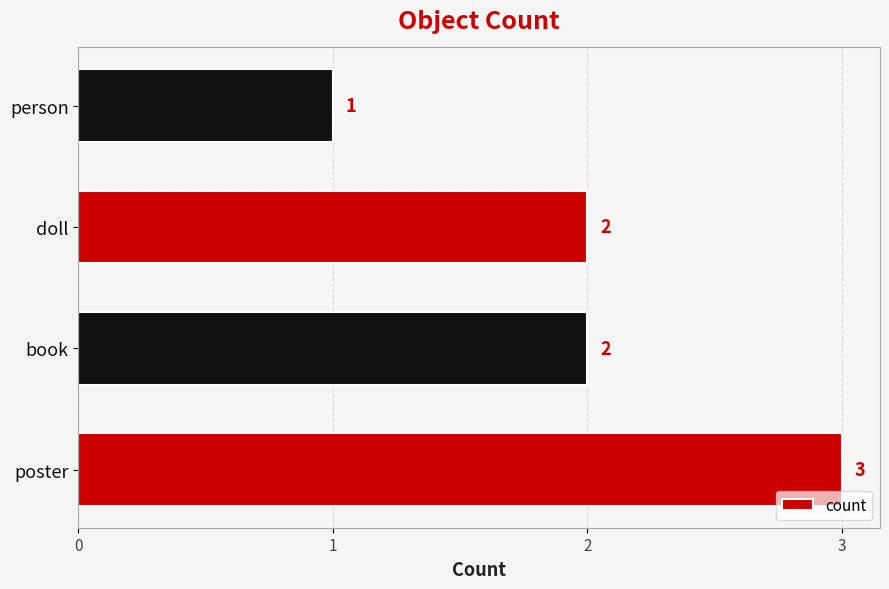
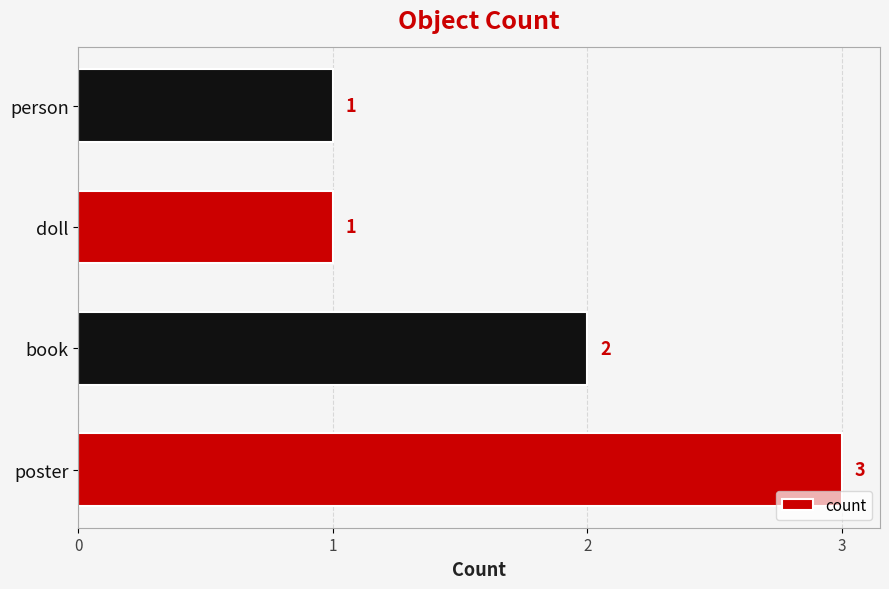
  {
    "person": 1,
-   "doll": 2,
+   "doll": 1,
    "book": 2,
    "poster": 3
  }
